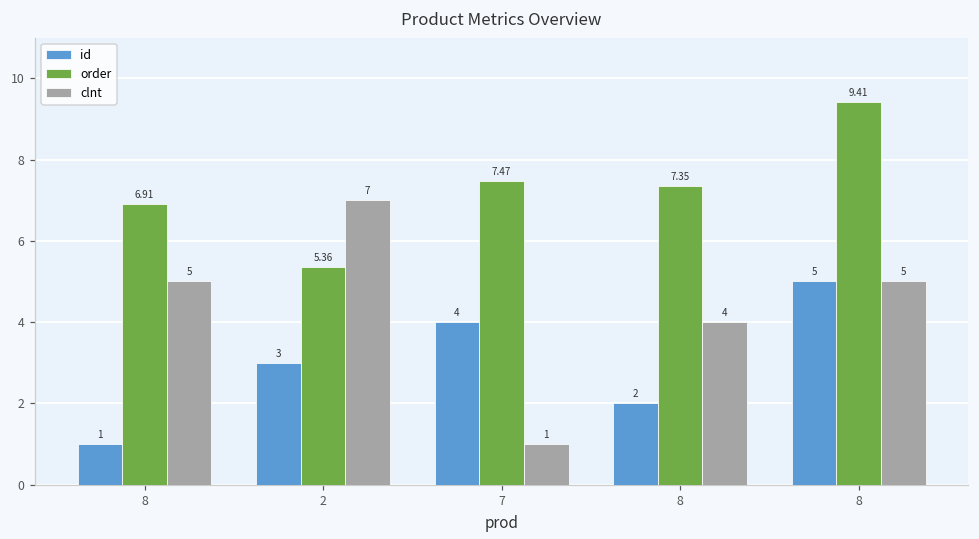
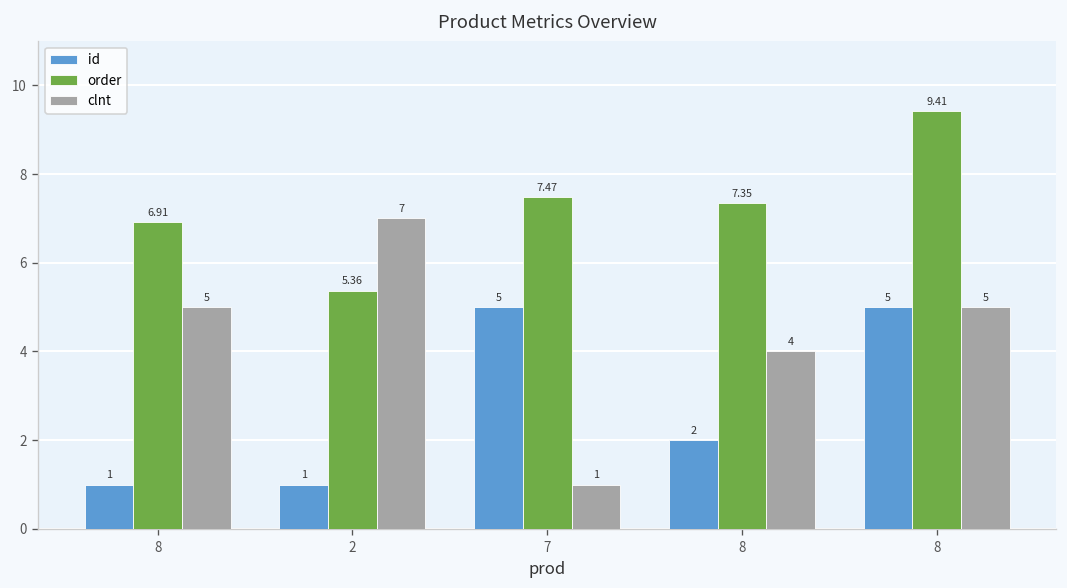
  {
    "id": {
-     "2": 3,
-     "7": 4
+     "2": 1,
+     "7": 5
    },
    "order": {
      "2": 5.36,
      "7": 7.47
    },
    "clnt": {
      "2": 7,
      "7": 1
    }
  }
